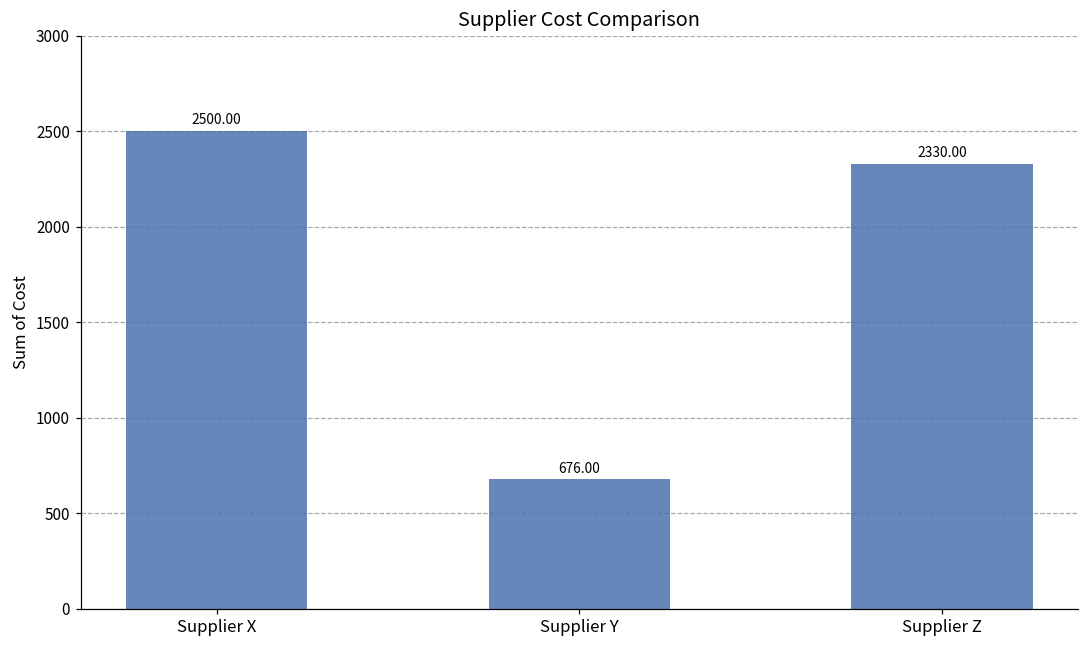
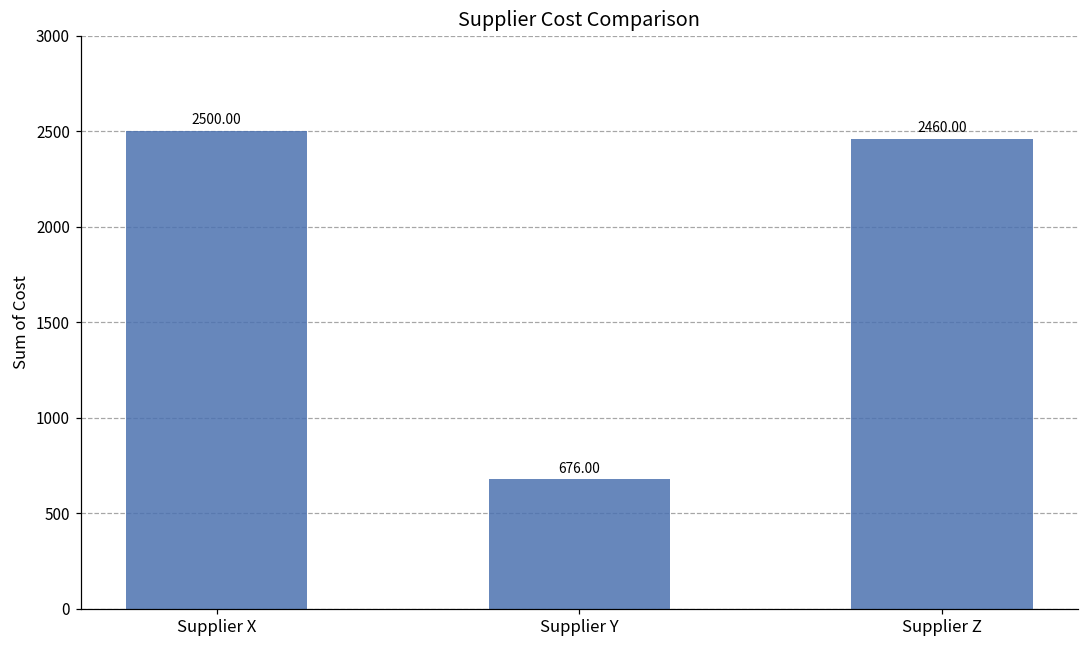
  {
    "Supplier X": 2500.00,
    "Supplier Y": 676.00,
-   "Supplier Z": 2330.00
+   "Supplier Z": 2460.00
  }
